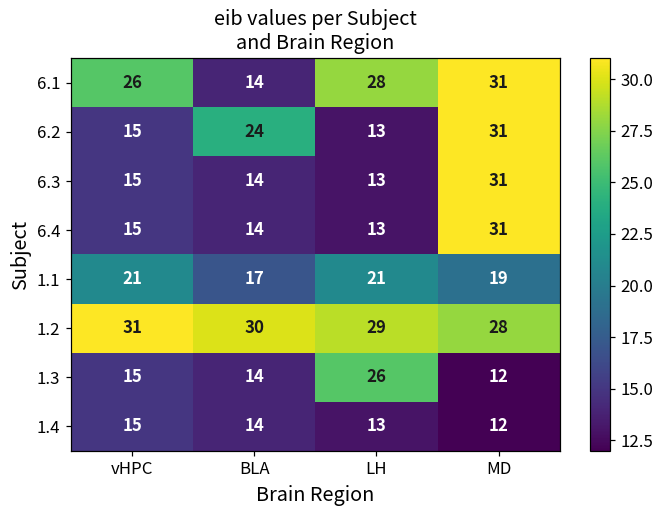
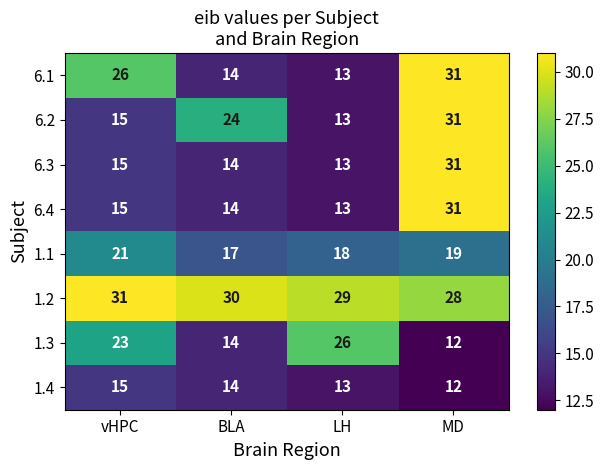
  {
    "6.1": {
      "vHPC": 26,
      "BLA": 14,
-     "LH": 28,
+     "LH": 13,
      "MD": 31
    },
    "6.2": {
      "vHPC": 15,
      "BLA": 24,
      "LH": 13,
      "MD": 31
    },
    "6.3": {
      "vHPC": 15,
      "BLA": 14,
      "LH": 13,
      "MD": 31
    },
    "6.4": {
      "vHPC": 15,
      "BLA": 14,
      "LH": 13,
      "MD": 31
    },
    "1.1": {
      "vHPC": 21,
      "BLA": 17,
-     "LH": 21,
+     "LH": 18,
      "MD": 19
    },
    "1.2": {
      "vHPC": 31,
      "BLA": 30,
      "LH": 29,
      "MD": 28
    },
    "1.3": {
-     "vHPC": 15,
+     "vHPC": 23,
      "BLA": 14,
      "LH": 26,
      "MD": 12
    },
    "1.4": {
      "vHPC": 15,
      "BLA": 14,
      "LH": 13,
      "MD": 12
    }
  }
